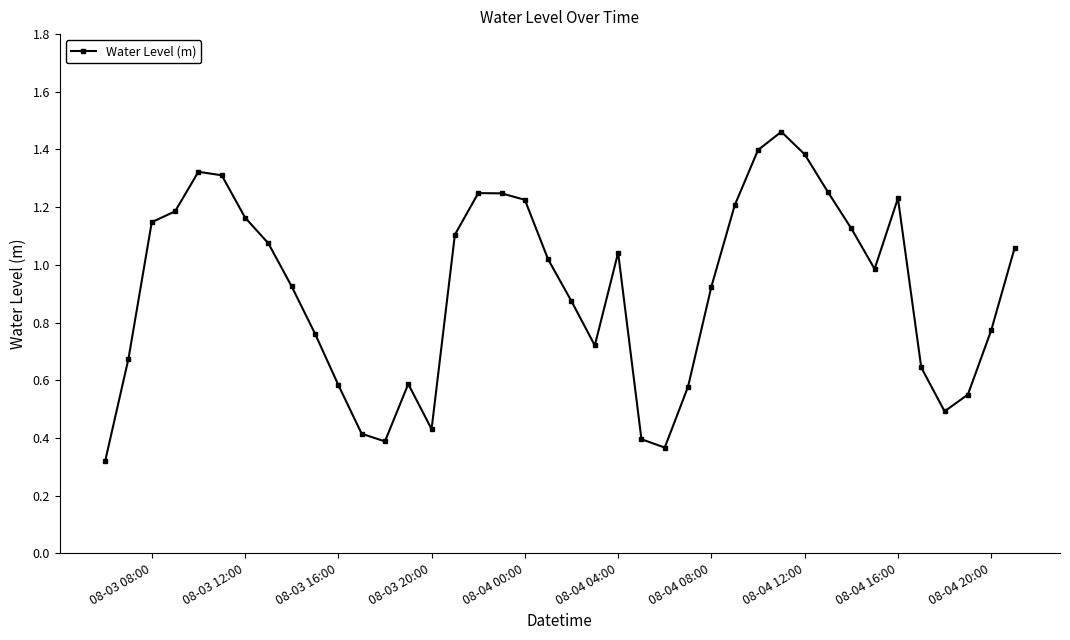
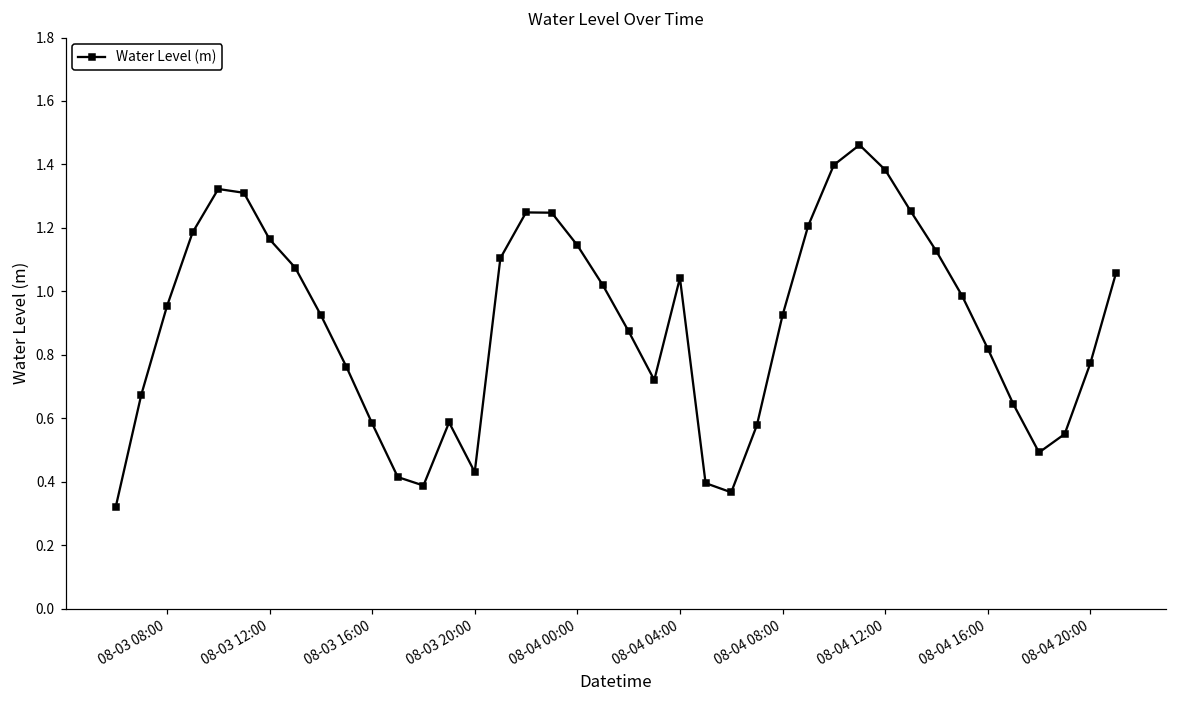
  {
-   "08-03 08:00": 1.15,
+   "08-03 08:00": 0.95,
    "08-03 12:00": 1.16,
    "08-03 16:00": 0.58,
    "08-03 20:00": 0.43,
-   "08-04 00:00": 1.23,
+   "08-04 00:00": 1.15,
    "08-04 04:00": 1.04,
    "08-04 08:00": 0.92,
    "08-04 12:00": 1.38,
-   "08-04 16:00": 1.23,
+   "08-04 16:00": 0.82,
    "08-04 20:00": 0.77
  }
